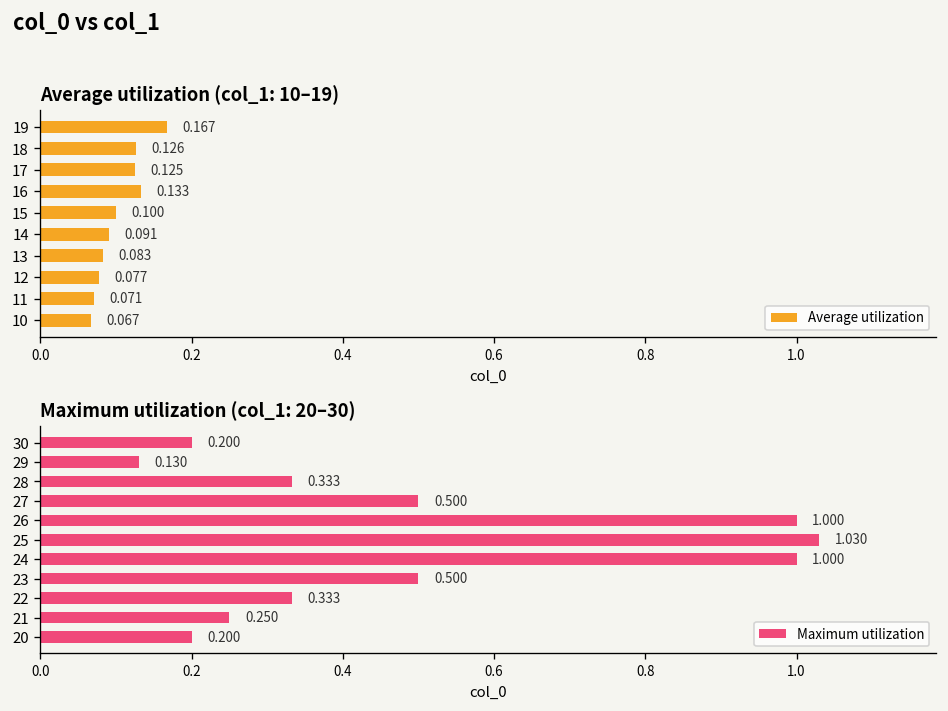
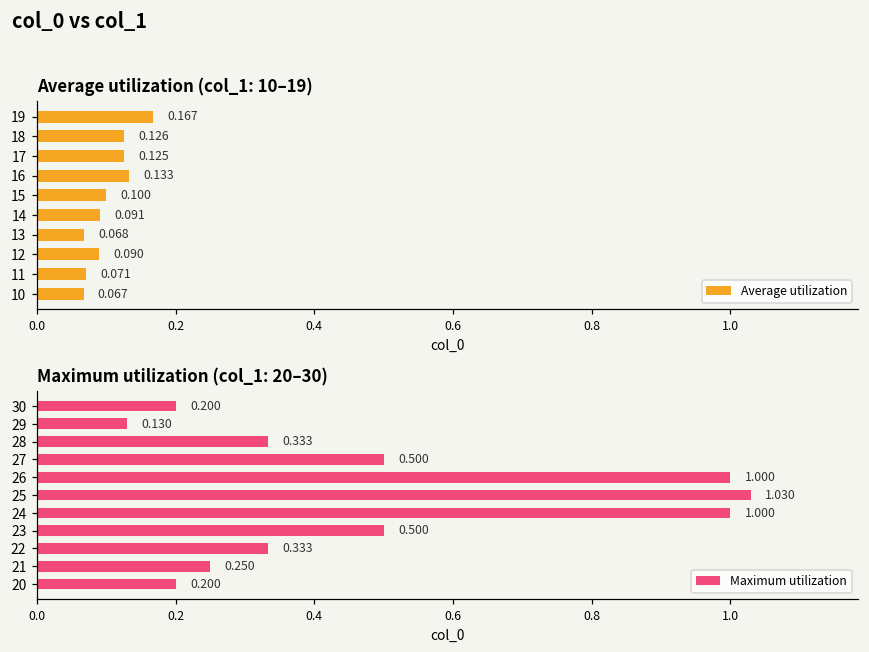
  {
    "Average utilization (col_1: 10–19)": {
      "19": 0.167,
      "18": 0.126,
      "17": 0.125,
      "16": 0.133,
      "15": 0.100,
      "14": 0.091,
-     "13": 0.083,
-     "12": 0.077,
+     "13": 0.068,
+     "12": 0.090,
      "11": 0.071,
      "10": 0.067
    },
    "Maximum utilization (col_1: 20–30)": {
      "30": 0.200,
      "29": 0.130,
      "28": 0.333,
      "27": 0.500,
      "26": 1.000,
      "25": 1.030,
      "24": 1.000,
      "23": 0.500,
      "22": 0.333,
      "21": 0.250,
      "20": 0.200
    }
  }
